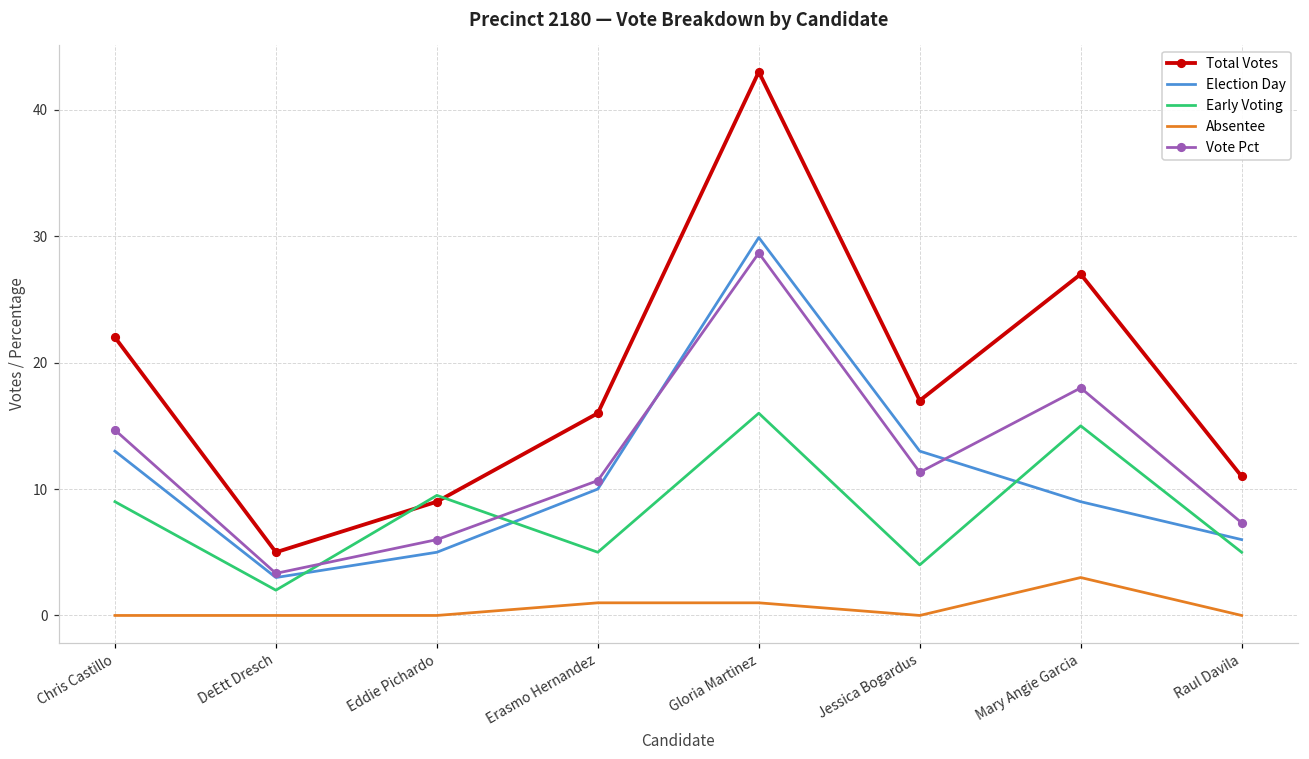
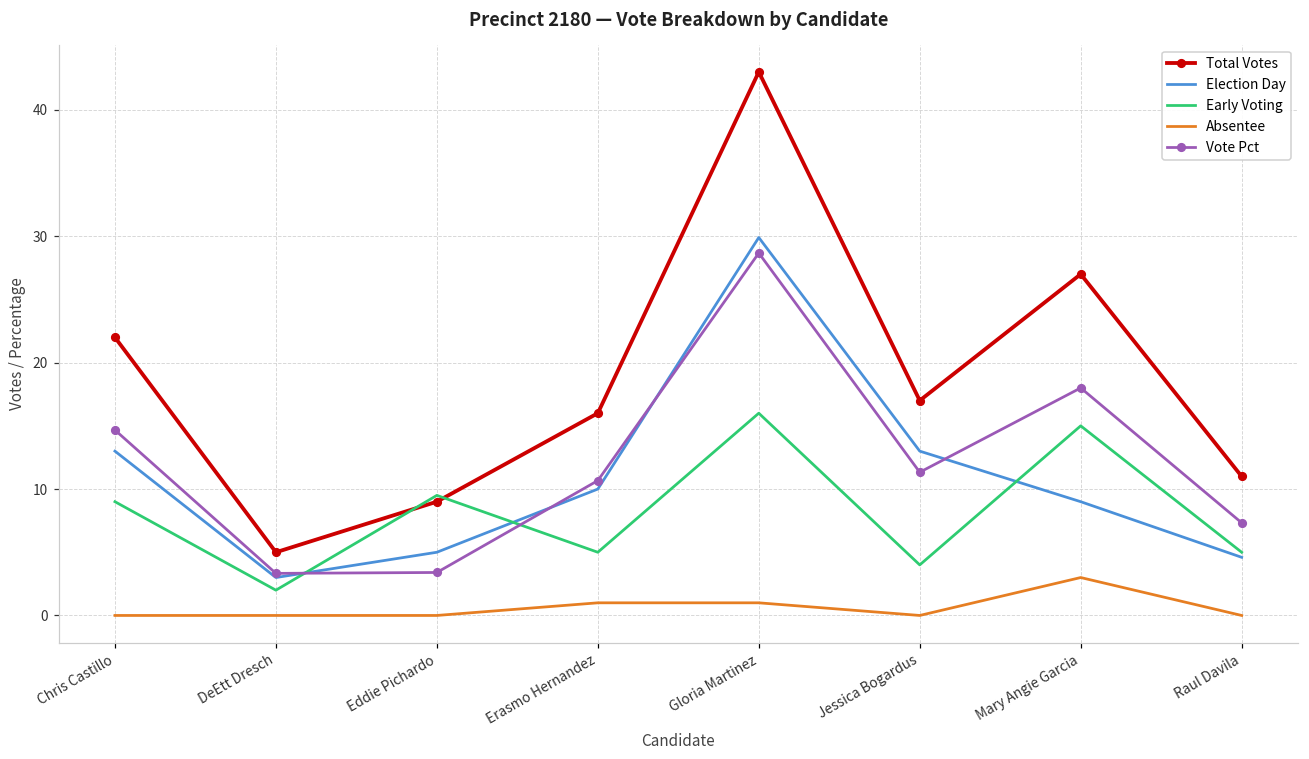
  {
    "Total Votes": {
      "Chris Castillo": 22.0,
      "DeEtt Dresch": 5.0,
      "Eddie Pichardo": 9.0,
      "Erasmo Hernandez": 16.0,
      "Gloria Martinez": 43.0,
      "Jessica Bogardus": 17.0,
      "Mary Angie Garcia": 27.0,
      "Raul Davila": 11.0
    },
    "Election Day": {
      "Chris Castillo": 13.0,
      "DeEtt Dresch": 3.0,
      "Eddie Pichardo": 5.0,
      "Erasmo Hernandez": 10.0,
      "Gloria Martinez": 29.9,
      "Jessica Bogardus": 13.0,
      "Mary Angie Garcia": 9.0,
-     "Raul Davila": 6.0
+     "Raul Davila": 4.6
    },
    "Early Voting": {
      "Chris Castillo": 9.0,
      "DeEtt Dresch": 2.0,
      "Eddie Pichardo": 9.5,
      "Erasmo Hernandez": 5.0,
      "Gloria Martinez": 16.0,
      "Jessica Bogardus": 4.0,
      "Mary Angie Garcia": 15.0,
      "Raul Davila": 5.0
    },
    "Absentee": {
      "Chris Castillo": 0.0,
      "DeEtt Dresch": 0.0,
      "Eddie Pichardo": 0.0,
      "Erasmo Hernandez": 1.0,
      "Gloria Martinez": 1.0,
      "Jessica Bogardus": 0.0,
      "Mary Angie Garcia": 3.0,
      "Raul Davila": 0.0
    },
    "Vote Pct": {
      "Chris Castillo": 14.7,
      "DeEtt Dresch": 3.3,
-     "Eddie Pichardo": 6.0,
+     "Eddie Pichardo": 3.4,
      "Erasmo Hernandez": 10.7,
      "Gloria Martinez": 28.7,
      "Jessica Bogardus": 11.3,
      "Mary Angie Garcia": 18.0,
      "Raul Davila": 7.3
    }
  }
